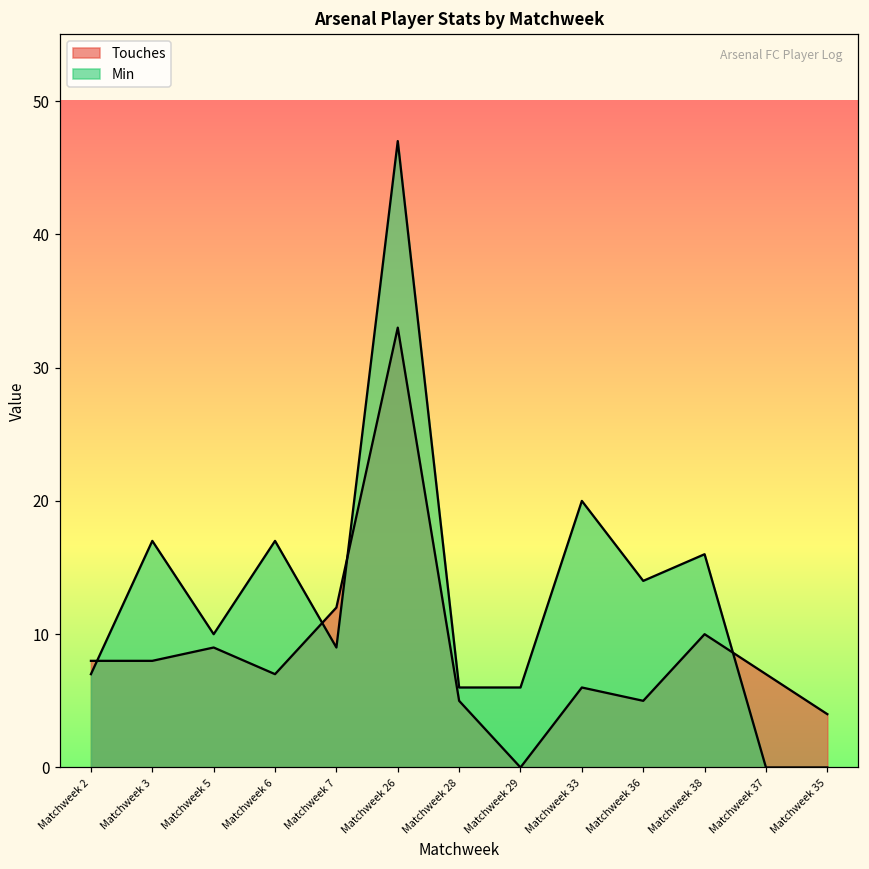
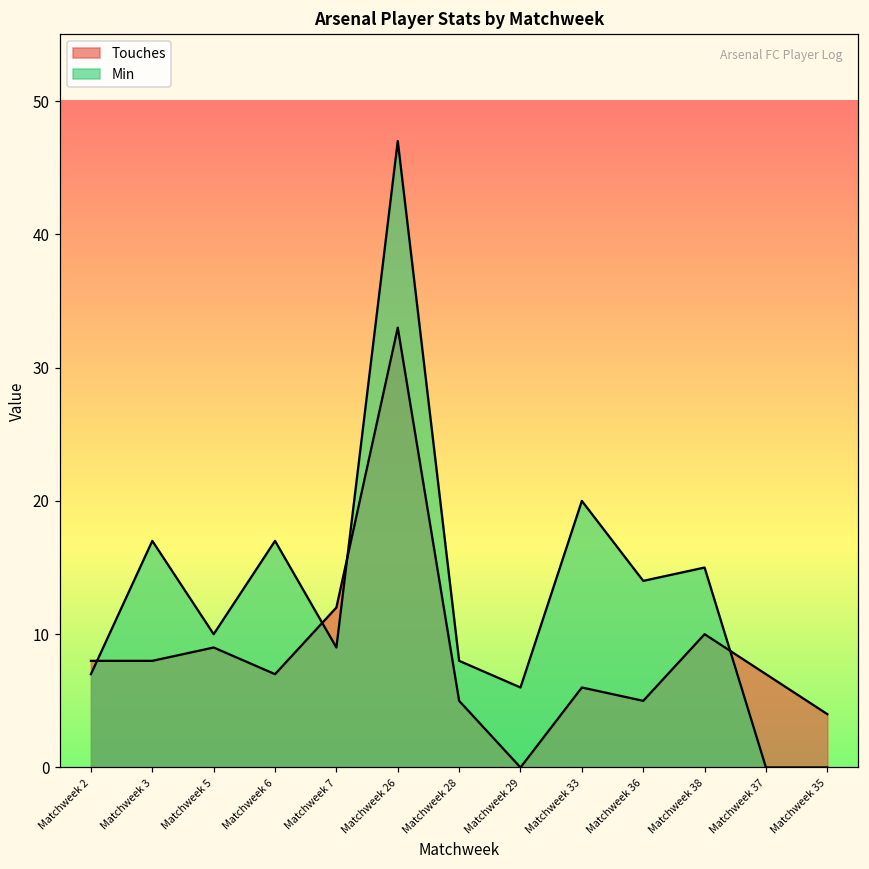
  {
    "Touches": {
      "Matchweek 2": 8,
      "Matchweek 3": 8,
      "Matchweek 5": 9,
      "Matchweek 6": 7,
      "Matchweek 7": 12,
      "Matchweek 26": 33,
      "Matchweek 28": 5,
      "Matchweek 29": 0,
      "Matchweek 33": 6,
      "Matchweek 36": 5,
      "Matchweek 38": 10,
      "Matchweek 37": 7,
      "Matchweek 35": 4
    },
    "Min": {
      "Matchweek 2": 7,
      "Matchweek 3": 17,
      "Matchweek 5": 10,
      "Matchweek 6": 17,
      "Matchweek 7": 9,
      "Matchweek 26": 47,
-     "Matchweek 28": 6,
+     "Matchweek 28": 8,
      "Matchweek 29": 6,
      "Matchweek 33": 20,
      "Matchweek 36": 14,
-     "Matchweek 38": 16,
+     "Matchweek 38": 15,
      "Matchweek 37": 0,
      "Matchweek 35": 0
    }
  }
